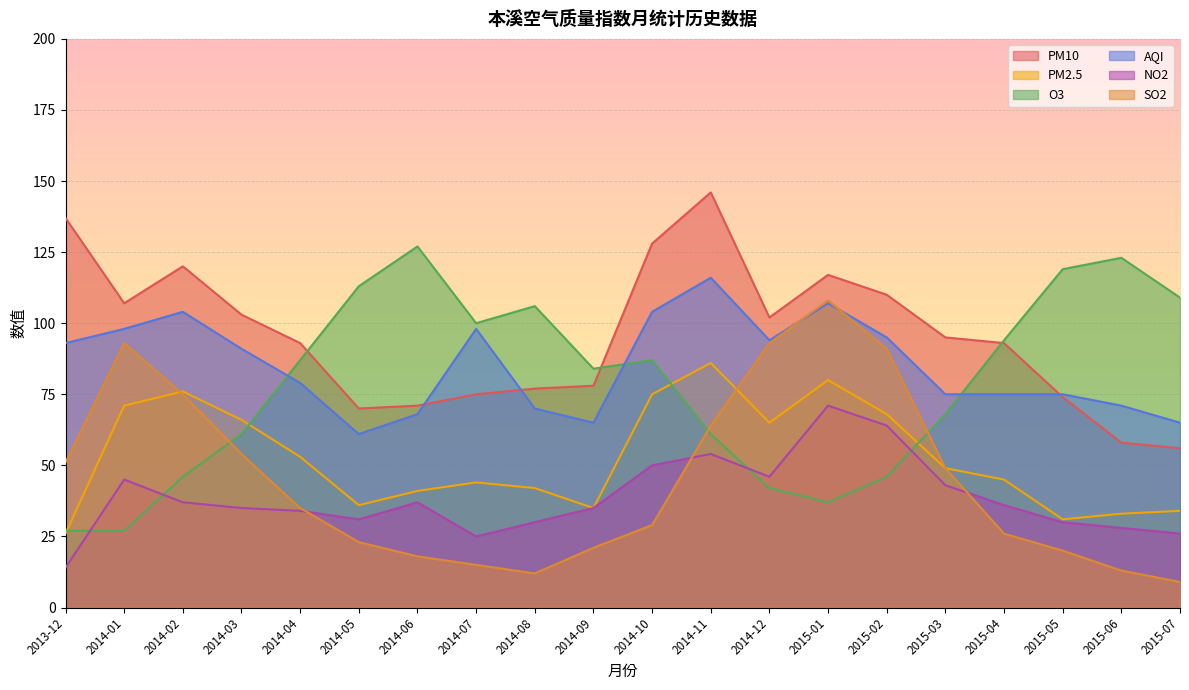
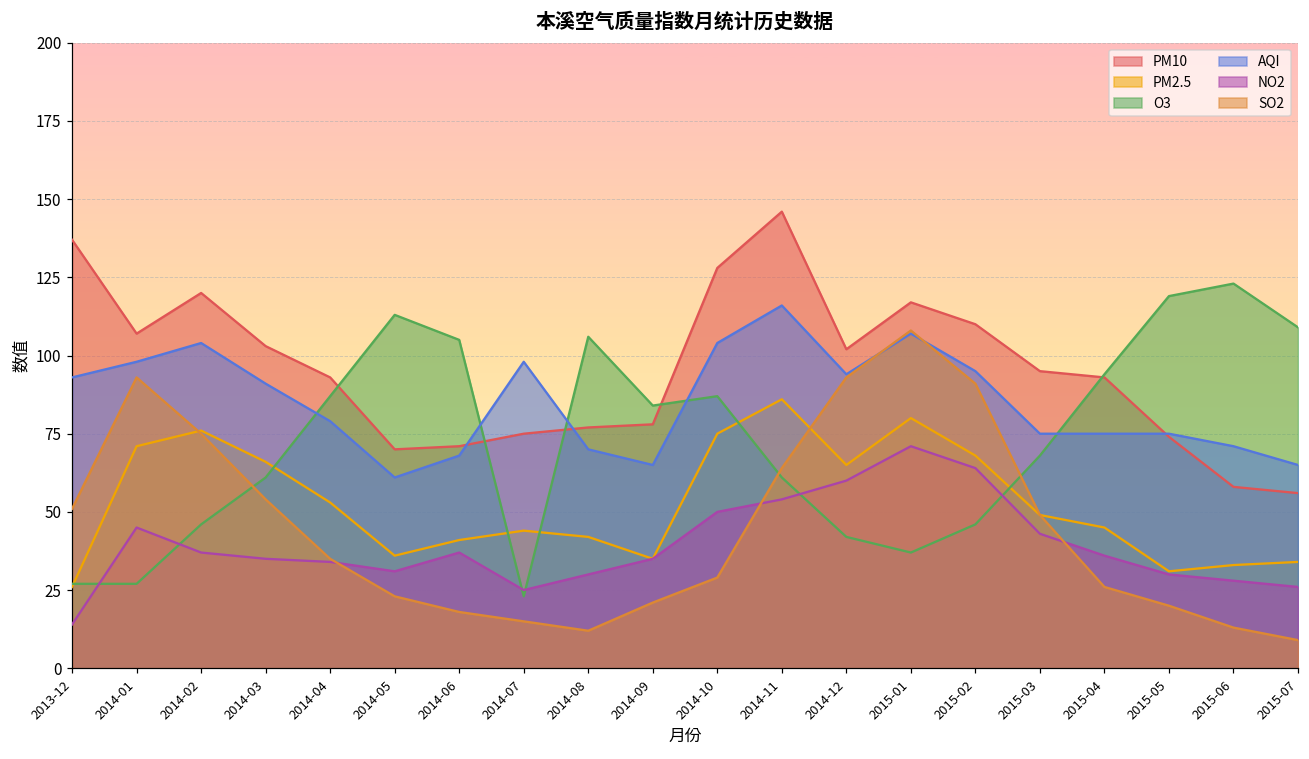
  {
    "O3": {
      "2013-12": 27,
      "2014-01": 27,
      "2014-02": 46,
      "2014-03": 61,
      "2014-04": 87,
      "2014-05": 113,
-     "2014-06": 127,
-     "2014-07": 100,
+     "2014-06": 105,
+     "2014-07": 23,
      "2014-08": 106,
      "2014-09": 84,
      "2014-10": 87,
      "2014-11": 61,
      "2014-12": 42,
      "2015-01": 37,
      "2015-02": 46,
      "2015-03": 68,
      "2015-04": 94,
      "2015-05": 119,
      "2015-06": 123,
      "2015-07": 109
    },
    "AQI": {
      "2013-12": 93,
      "2014-01": 98,
      "2014-02": 104,
      "2014-03": 91,
      "2014-04": 79,
      "2014-05": 61,
      "2014-06": 68,
      "2014-07": 98,
      "2014-08": 70,
      "2014-09": 65,
      "2014-10": 104,
      "2014-11": 116,
      "2014-12": 94,
      "2015-01": 107,
      "2015-02": 95,
      "2015-03": 75,
      "2015-04": 75,
      "2015-05": 75,
      "2015-06": 71,
      "2015-07": 65
    },
    "NO2": {
      "2013-12": 14,
      "2014-01": 45,
      "2014-02": 37,
      "2014-03": 35,
      "2014-04": 34,
      "2014-05": 31,
      "2014-06": 37,
      "2014-07": 25,
      "2014-08": 30,
      "2014-10": 50,
      "2014-11": 54,
-     "2014-12": 46,
+     "2014-12": 60,
      "2015-01": 71,
      "2015-02": 64,
      "2015-03": 43,
      "2015-04": 36,
      "2015-05": 30,
      "2015-06": 28,
      "2015-07": 26
    }
  }
